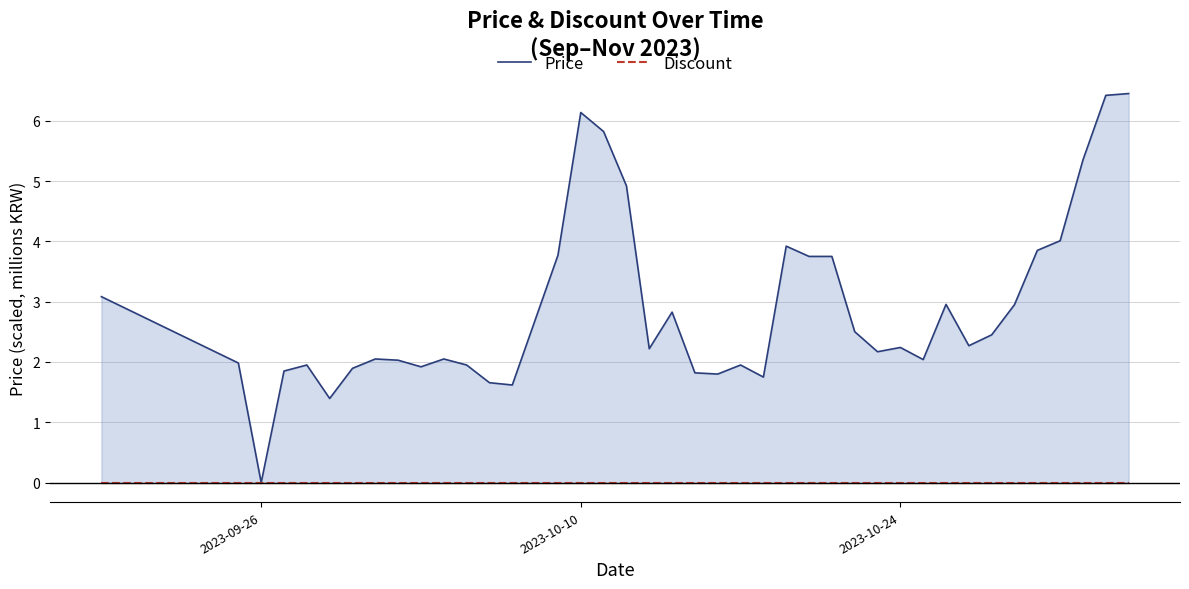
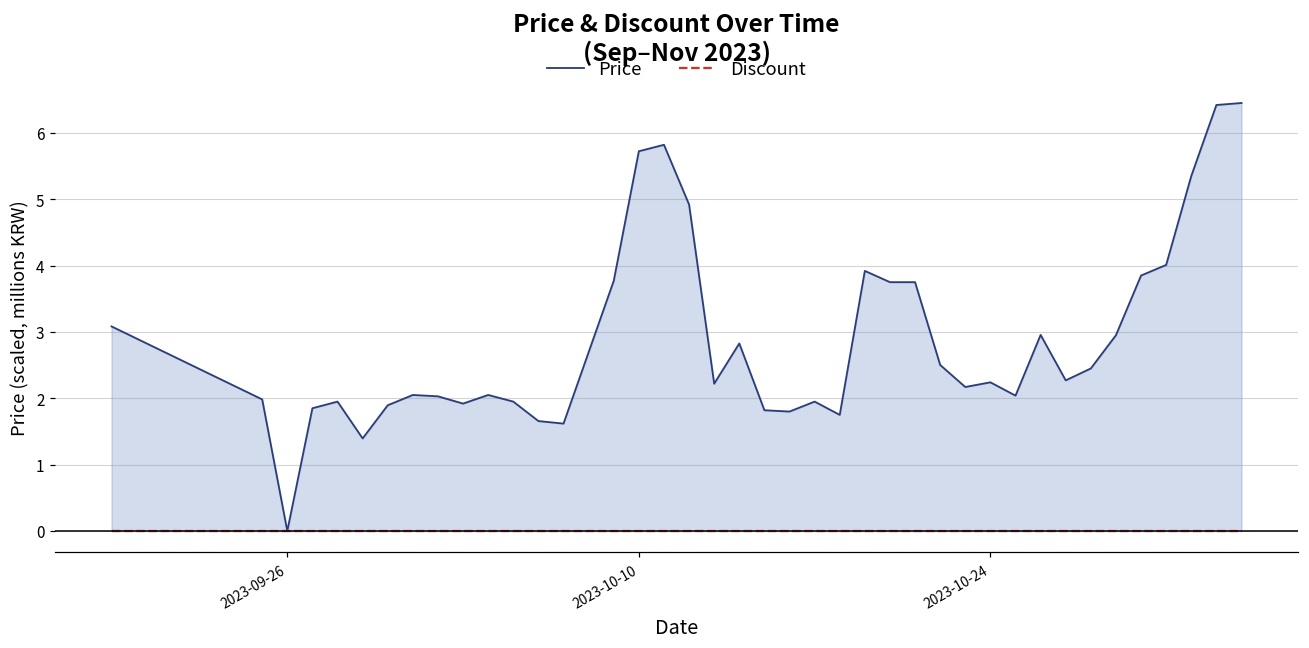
  {
    "Price": {
-     "2023-10-10": 6.1,
+     "2023-10-10": 5.7,
      "2023-10-24": 2.2
    },
    "Discount": {
      "2023-10-10": 0.0,
      "2023-10-24": 0.0
    }
  }
